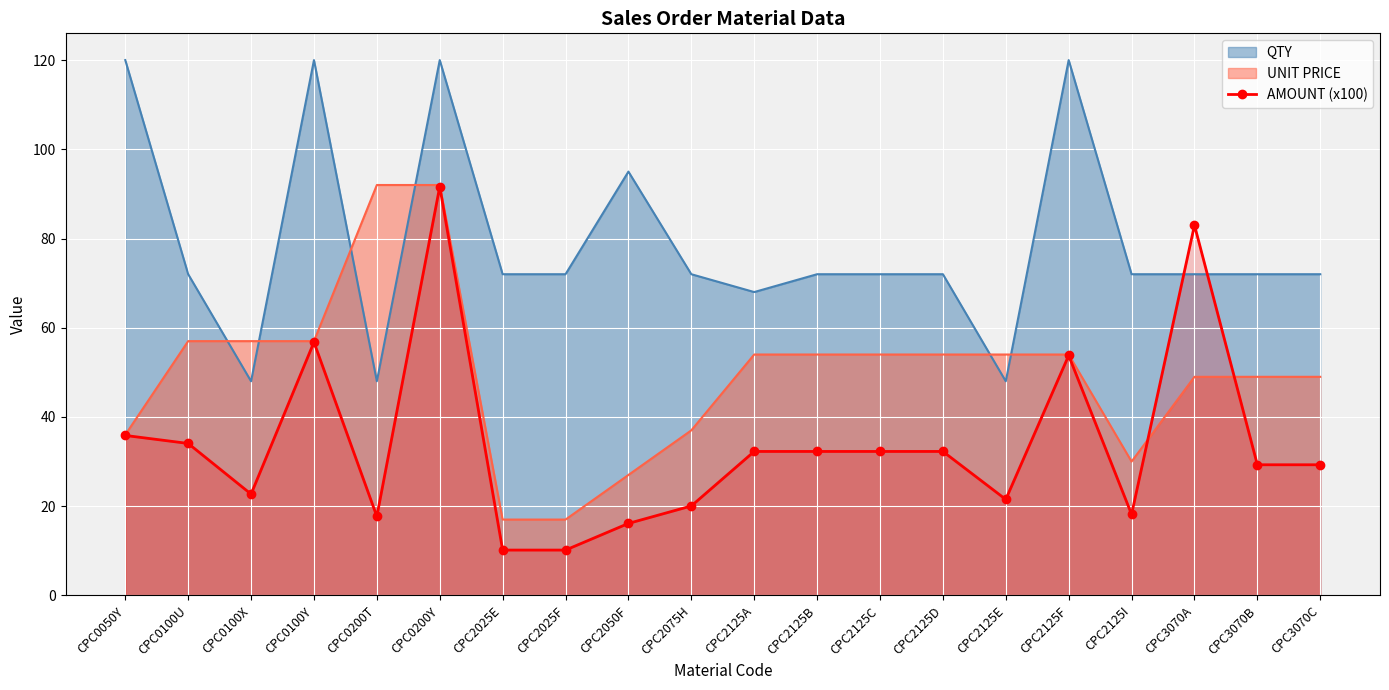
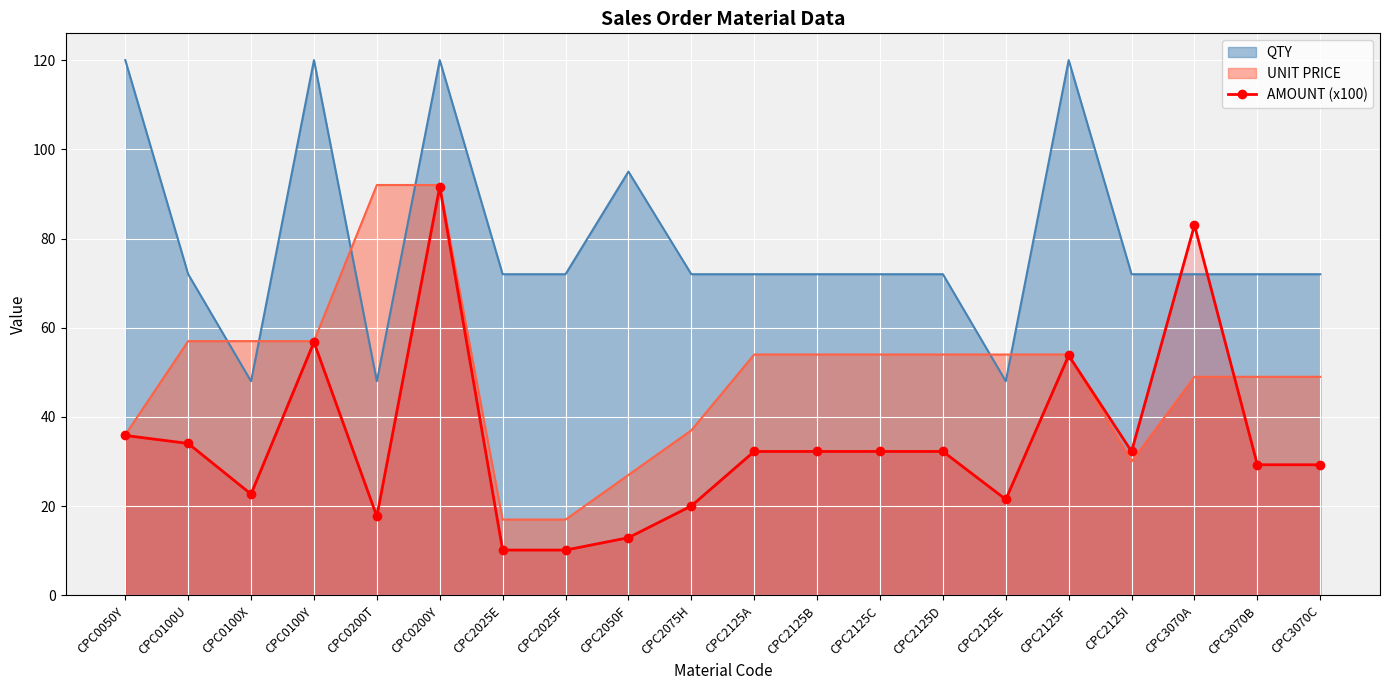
  {
    "QTY": {
      "CPC0050Y": 120,
      "CPC0100U": 72,
      "CPC0100X": 48,
      "CPC0100Y": 120,
      "CPC0200T": 48,
      "CPC0200Y": 120,
      "CPC2025E": 72,
      "CPC2025F": 72,
      "CPC2050F": 95,
      "CPC2075H": 72,
-     "CPC2125A": 68,
+     "CPC2125A": 72,
      "CPC2125B": 72,
      "CPC2125C": 72,
      "CPC2125D": 72,
      "CPC2125E": 48,
      "CPC2125F": 120,
      "CPC2125I": 72,
      "CPC3070A": 72,
      "CPC3070B": 72,
      "CPC3070C": 72
    },
    "UNIT PRICE": {
      "CPC0100U": 57,
      "CPC0100X": 57,
      "CPC0200T": 92,
      "CPC2025E": 17,
      "CPC2025F": 17,
      "CPC2050F": 27,
      "CPC2075H": 37,
      "CPC2125A": 54,
      "CPC2125B": 54,
      "CPC2125C": 54,
      "CPC2125D": 54,
      "CPC2125E": 54,
      "CPC2125I": 30,
      "CPC3070A": 49,
      "CPC3070B": 49,
      "CPC3070C": 49
    },
    "AMOUNT (x100)": {
      "CPC0100U": 34,
      "CPC0100X": 23,
      "CPC0200T": 18,
      "CPC2025E": 10,
      "CPC2025F": 10,
-     "CPC2050F": 16,
+     "CPC2050F": 13,
      "CPC2075H": 20,
      "CPC2125A": 32,
      "CPC2125B": 32,
      "CPC2125C": 32,
      "CPC2125D": 32,
      "CPC2125E": 22,
-     "CPC2125I": 18,
+     "CPC2125I": 32,
      "CPC3070A": 83,
      "CPC3070B": 29,
      "CPC3070C": 29
    }
  }
